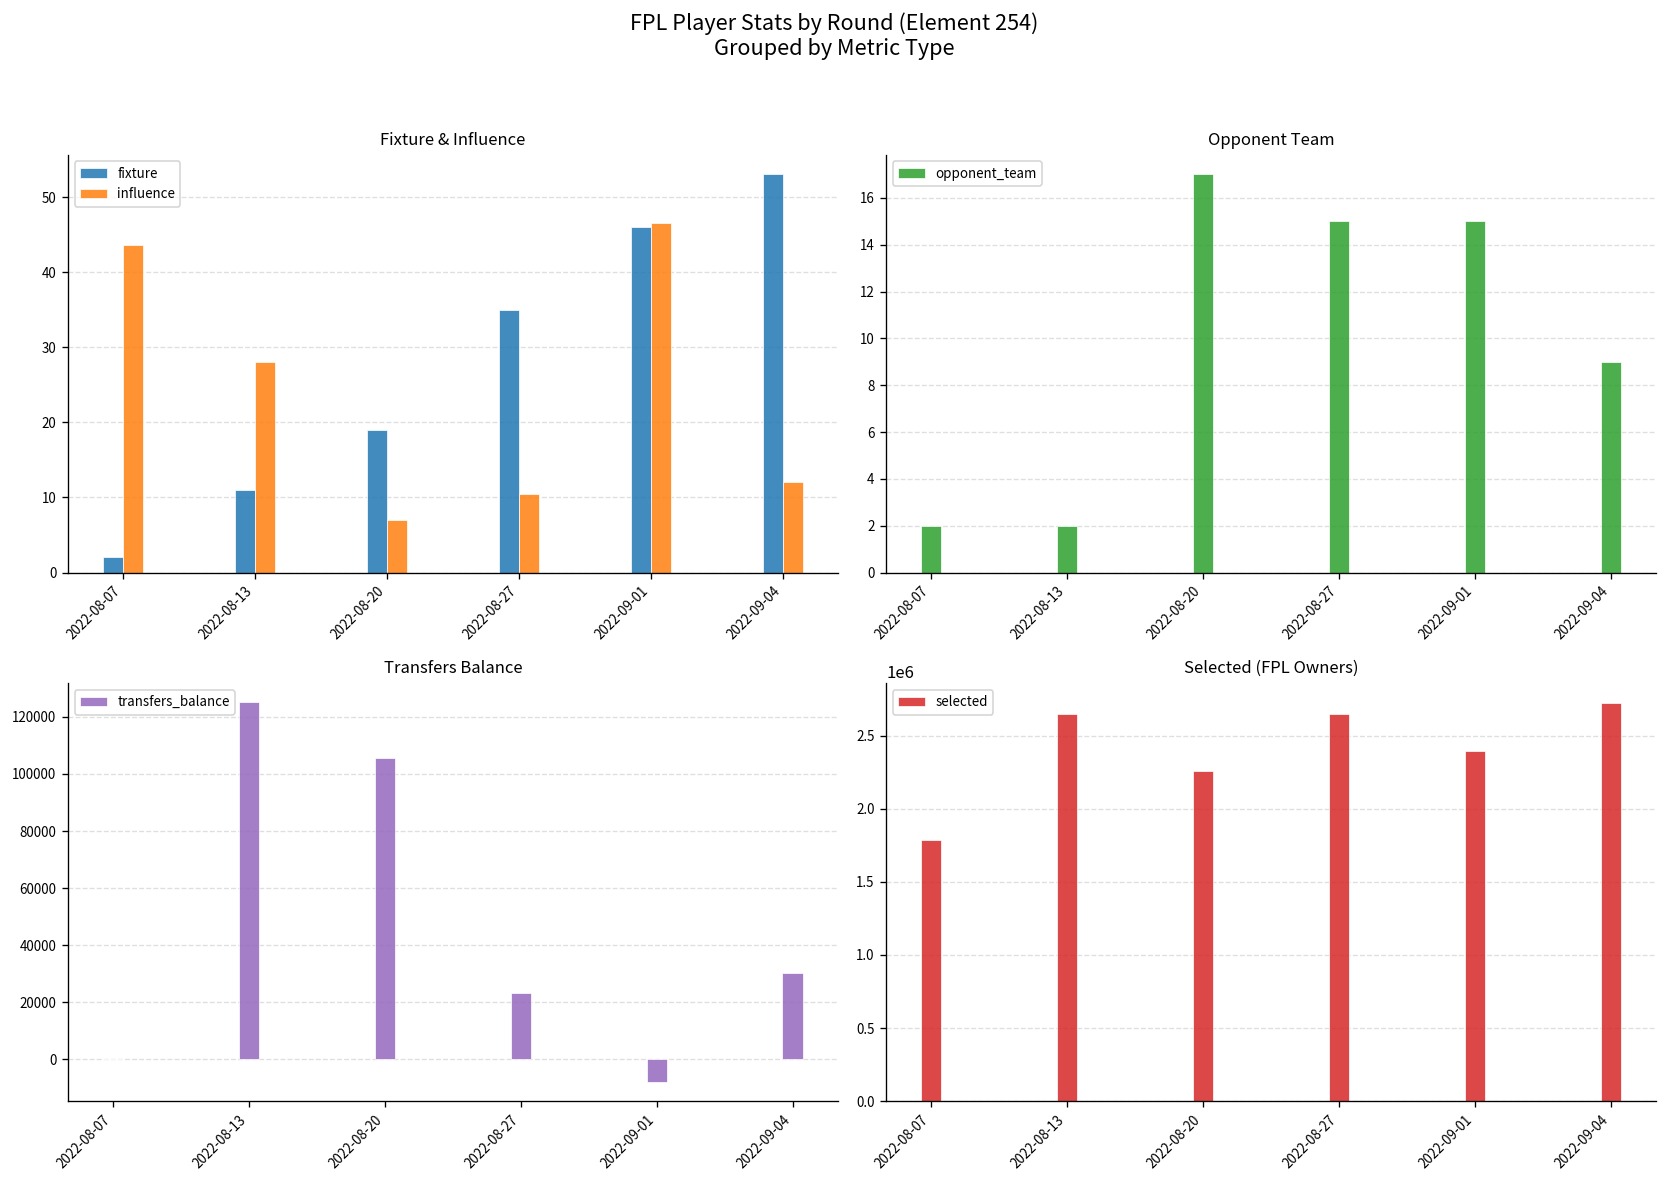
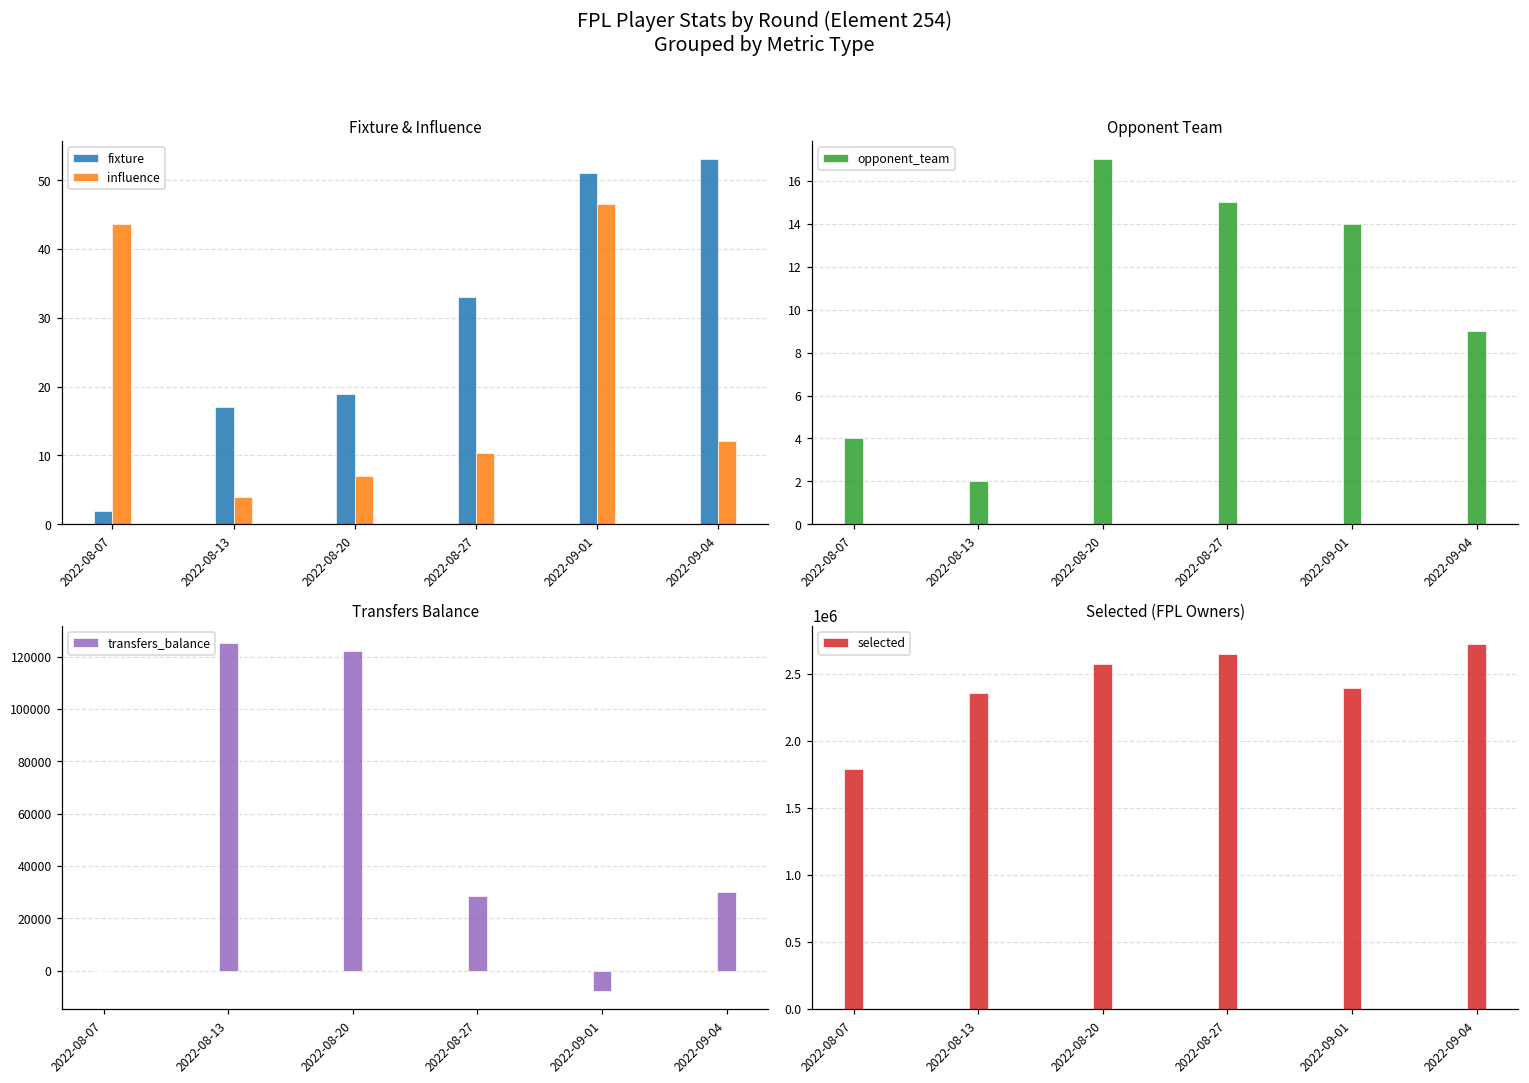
  {
    "Fixture & Influence": {
      "fixture": {
        "2022-08-07": 2,
-       "2022-08-13": 11,
+       "2022-08-13": 17,
        "2022-08-20": 19,
-       "2022-08-27": 35,
-       "2022-09-01": 46,
+       "2022-08-27": 33,
+       "2022-09-01": 51,
        "2022-09-04": 53
      },
      "influence": {
        "2022-08-07": 44,
-       "2022-08-13": 28,
+       "2022-08-13": 4,
        "2022-08-20": 7,
        "2022-08-27": 10,
        "2022-09-01": 47,
        "2022-09-04": 12
      }
    },
    "Opponent Team": {
-     "2022-08-07": 2,
+     "2022-08-07": 4,
      "2022-08-13": 2,
      "2022-08-20": 17,
      "2022-08-27": 15,
-     "2022-09-01": 15,
+     "2022-09-01": 14,
      "2022-09-04": 9
    },
    "Transfers Balance": {
      "2022-08-07": 0,
      "2022-08-13": 125000,
-     "2022-08-20": 105000,
-     "2022-08-27": 23000,
+     "2022-08-20": 122000,
+     "2022-08-27": 28000,
      "2022-09-01": -8000,
      "2022-09-04": 30000
    },
    "Selected (FPL Owners)": {
      "2022-08-07": 1790000,
-     "2022-08-13": 2650000,
-     "2022-08-20": 2260000,
+     "2022-08-13": 2360000,
+     "2022-08-20": 2580000,
      "2022-08-27": 2650000,
      "2022-09-01": 2400000,
      "2022-09-04": 2720000
    }
  }
